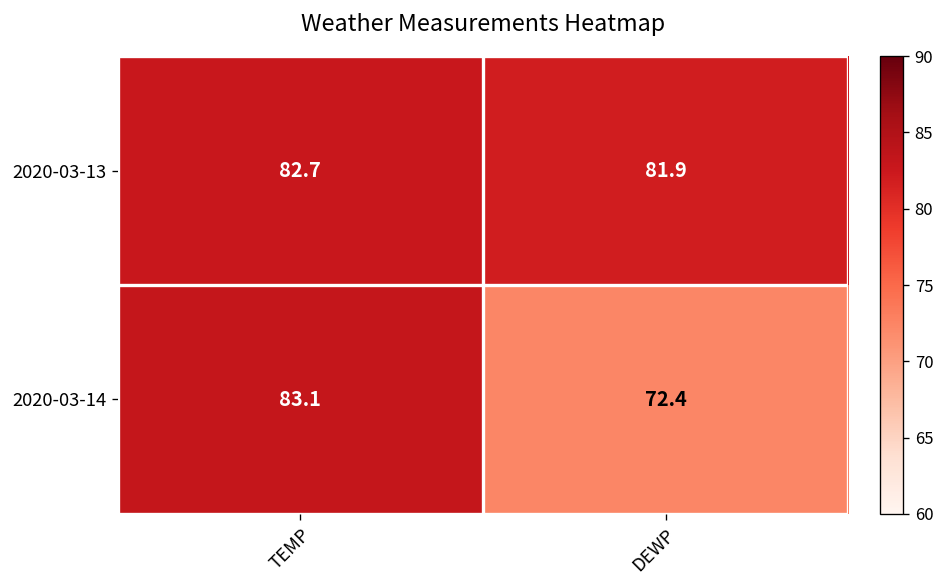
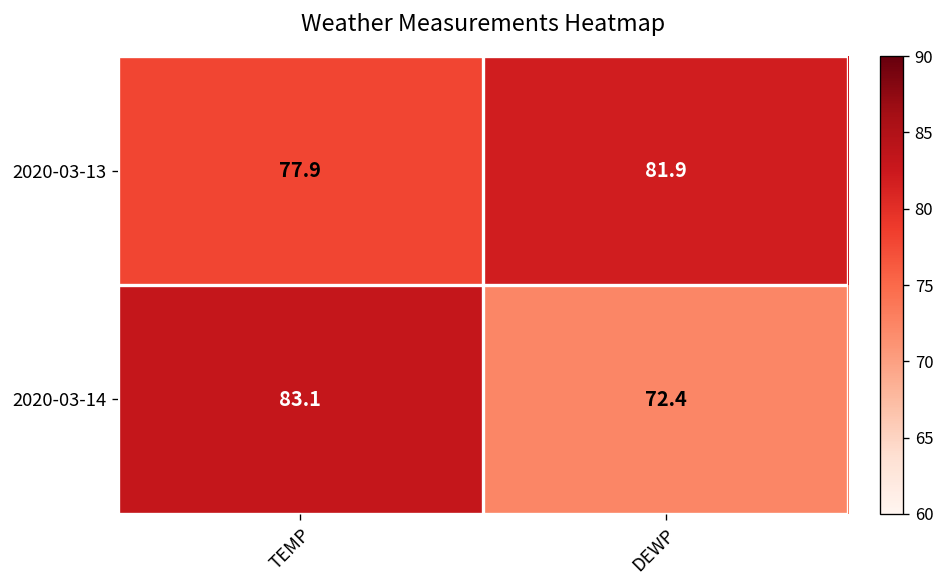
  {
    "2020-03-13": {
-     "TEMP": 82.7,
+     "TEMP": 77.9,
      "DEWP": 81.9
    },
    "2020-03-14": {
      "TEMP": 83.1,
      "DEWP": 72.4
    }
  }
